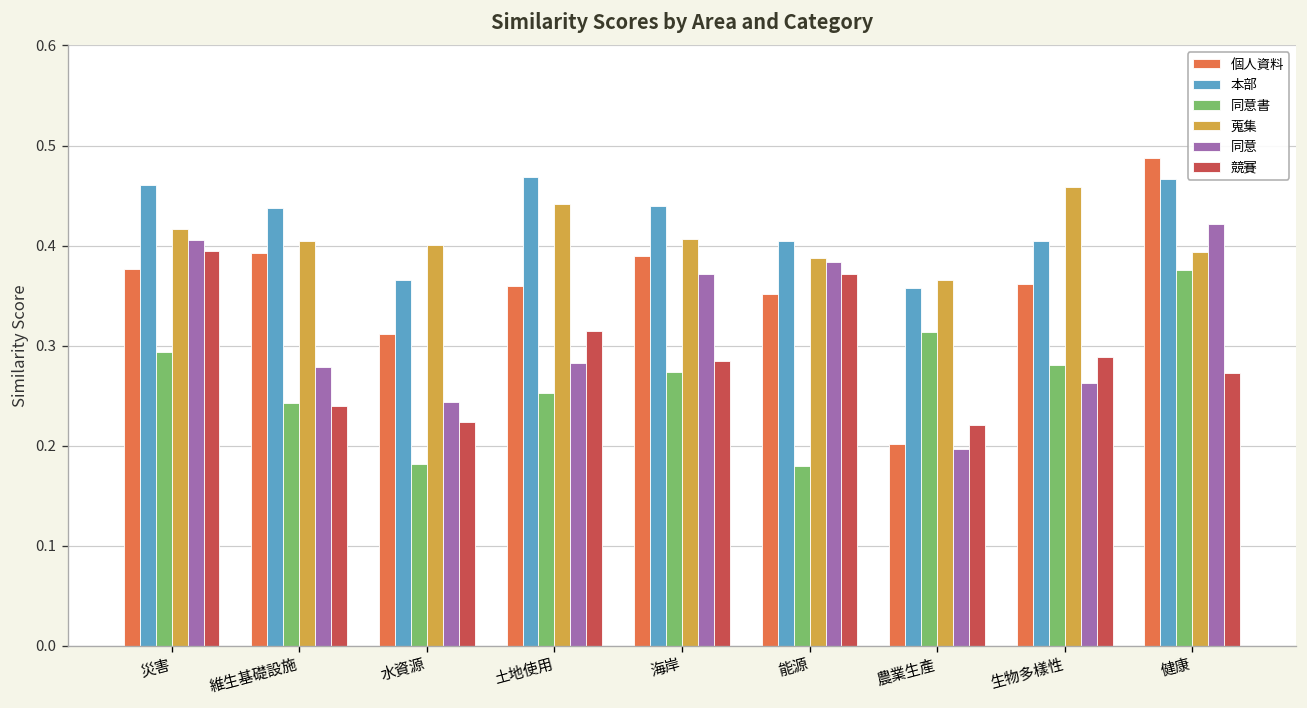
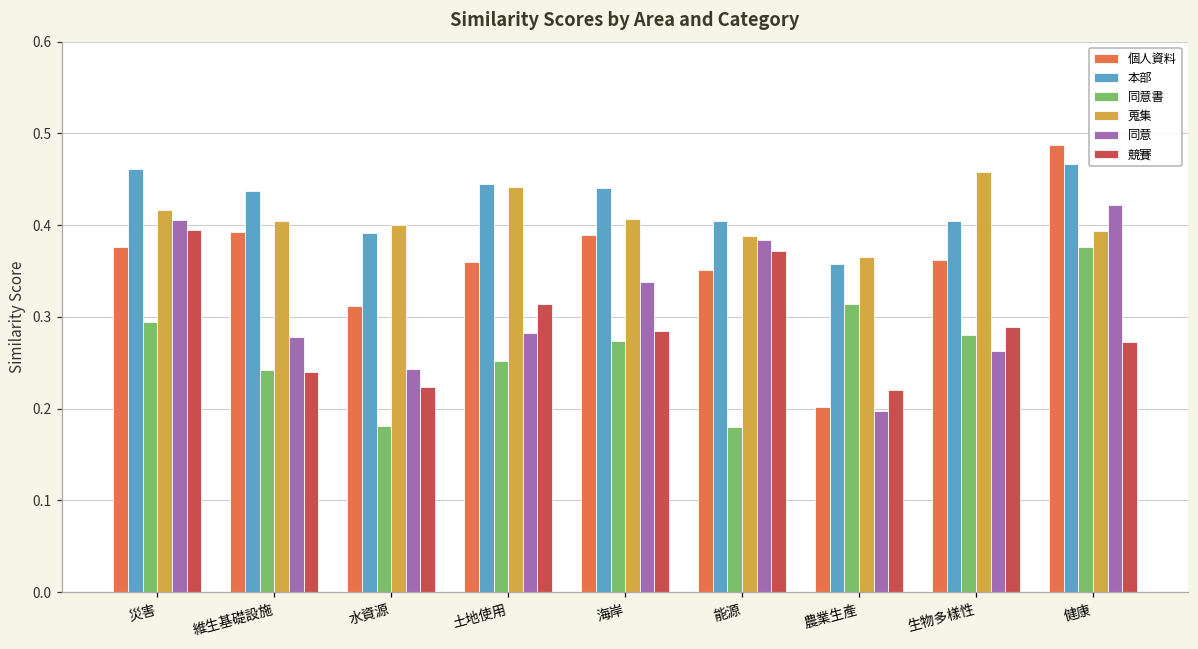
  {
    "本部": {
      "災害": 0.46,
      "維生基礎設施": 0.44,
-     "水資源": 0.37,
-     "土地使用": 0.47,
+     "水資源": 0.39,
+     "土地使用": 0.44,
      "海岸": 0.44,
      "能源": 0.40,
      "農業生產": 0.36,
      "生物多樣性": 0.40,
      "健康": 0.47
    },
    "同意書": {
      "災害": 0.29,
      "維生基礎設施": 0.24,
      "水資源": 0.18,
      "土地使用": 0.25,
      "海岸": 0.27,
      "能源": 0.18,
      "農業生產": 0.31,
      "生物多樣性": 0.28,
      "健康": 0.38
    },
    "同意": {
      "災害": 0.41,
      "維生基礎設施": 0.28,
      "水資源": 0.24,
      "土地使用": 0.28,
-     "海岸": 0.37,
+     "海岸": 0.34,
      "能源": 0.38,
      "農業生產": 0.20,
      "生物多樣性": 0.26,
      "健康": 0.42
    }
  }
